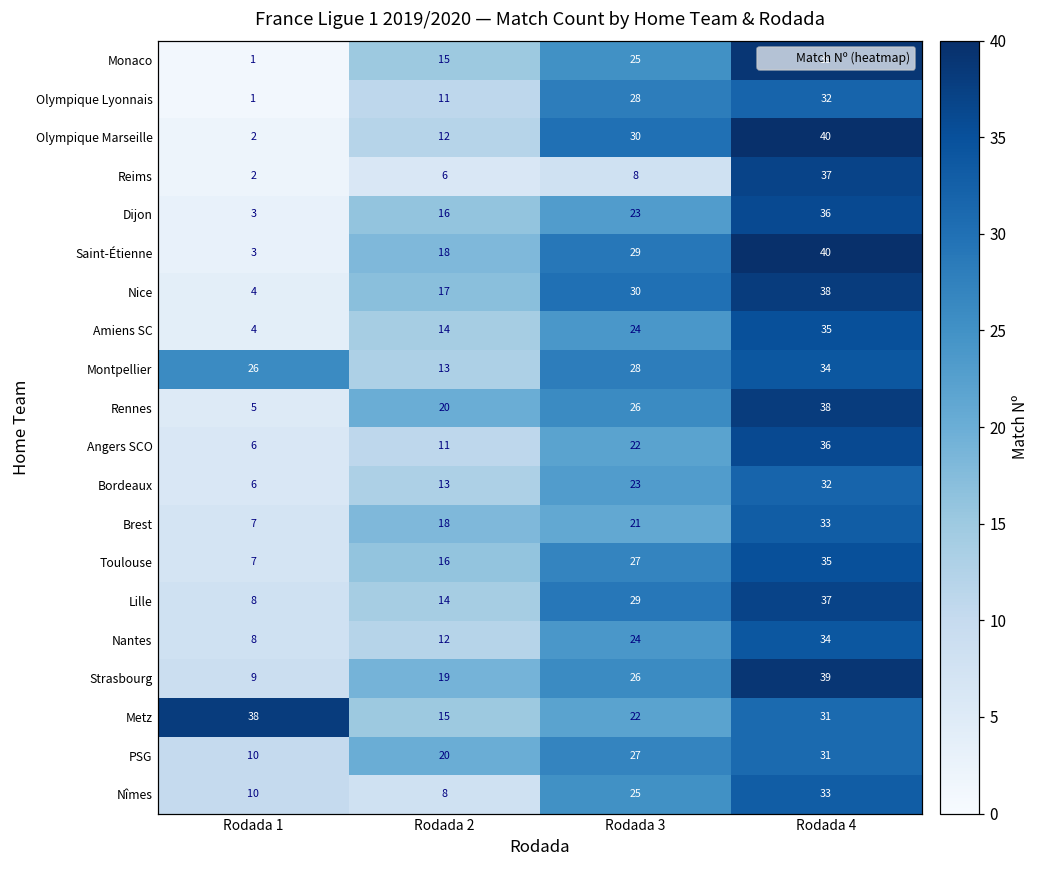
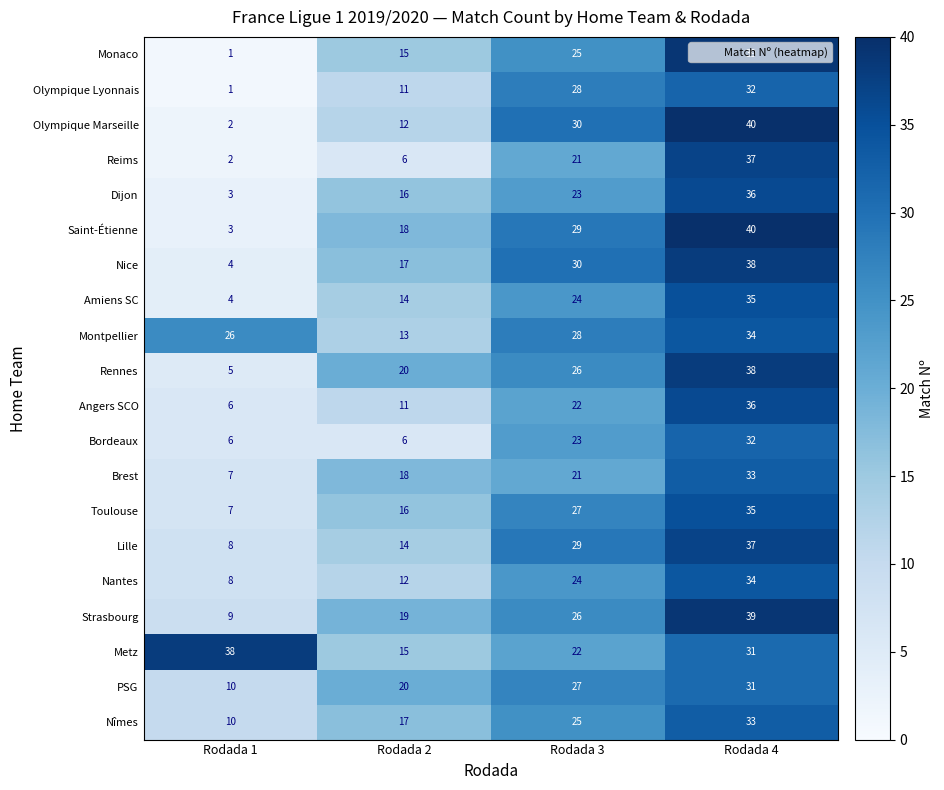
  {
    "Monaco": {
      "Rodada 1": 1,
      "Rodada 2": 15,
      "Rodada 3": 25
    },
    "Olympique Lyonnais": {
      "Rodada 1": 1,
      "Rodada 2": 11,
      "Rodada 3": 28,
      "Rodada 4": 32
    },
    "Olympique Marseille": {
      "Rodada 1": 2,
      "Rodada 2": 12,
      "Rodada 3": 30,
      "Rodada 4": 40
    },
    "Reims": {
      "Rodada 1": 2,
      "Rodada 2": 6,
-     "Rodada 3": 8,
+     "Rodada 3": 21,
      "Rodada 4": 37
    },
    "Dijon": {
      "Rodada 1": 3,
      "Rodada 2": 16,
      "Rodada 3": 23,
      "Rodada 4": 36
    },
    "Saint-Étienne": {
      "Rodada 1": 3,
      "Rodada 2": 18,
      "Rodada 3": 29,
      "Rodada 4": 40
    },
    "Nice": {
      "Rodada 1": 4,
      "Rodada 2": 17,
      "Rodada 3": 30,
      "Rodada 4": 38
    },
    "Amiens SC": {
      "Rodada 1": 4,
      "Rodada 2": 14,
      "Rodada 3": 24,
      "Rodada 4": 35
    },
    "Montpellier": {
      "Rodada 1": 26,
      "Rodada 2": 13,
      "Rodada 3": 28,
      "Rodada 4": 34
    },
    "Rennes": {
      "Rodada 1": 5,
      "Rodada 2": 20,
      "Rodada 3": 26,
      "Rodada 4": 38
    },
    "Angers SCO": {
      "Rodada 1": 6,
      "Rodada 2": 11,
      "Rodada 3": 22,
      "Rodada 4": 36
    },
    "Bordeaux": {
      "Rodada 1": 6,
-     "Rodada 2": 13,
+     "Rodada 2": 6,
      "Rodada 3": 23,
      "Rodada 4": 32
    },
    "Brest": {
      "Rodada 1": 7,
      "Rodada 2": 18,
      "Rodada 3": 21,
      "Rodada 4": 33
    },
    "Toulouse": {
      "Rodada 1": 7,
      "Rodada 2": 16,
      "Rodada 3": 27,
      "Rodada 4": 35
    },
    "Lille": {
      "Rodada 1": 8,
      "Rodada 2": 14,
      "Rodada 3": 29,
      "Rodada 4": 37
    },
    "Nantes": {
      "Rodada 1": 8,
      "Rodada 2": 12,
      "Rodada 3": 24,
      "Rodada 4": 34
    },
    "Strasbourg": {
      "Rodada 1": 9,
      "Rodada 2": 19,
      "Rodada 3": 26,
      "Rodada 4": 39
    },
    "Metz": {
      "Rodada 1": 38,
      "Rodada 2": 15,
      "Rodada 3": 22,
      "Rodada 4": 31
    },
    "PSG": {
      "Rodada 1": 10,
      "Rodada 2": 20,
      "Rodada 3": 27,
      "Rodada 4": 31
    },
    "Nîmes": {
      "Rodada 1": 10,
-     "Rodada 2": 8,
+     "Rodada 2": 17,
      "Rodada 3": 25,
      "Rodada 4": 33
    }
  }
